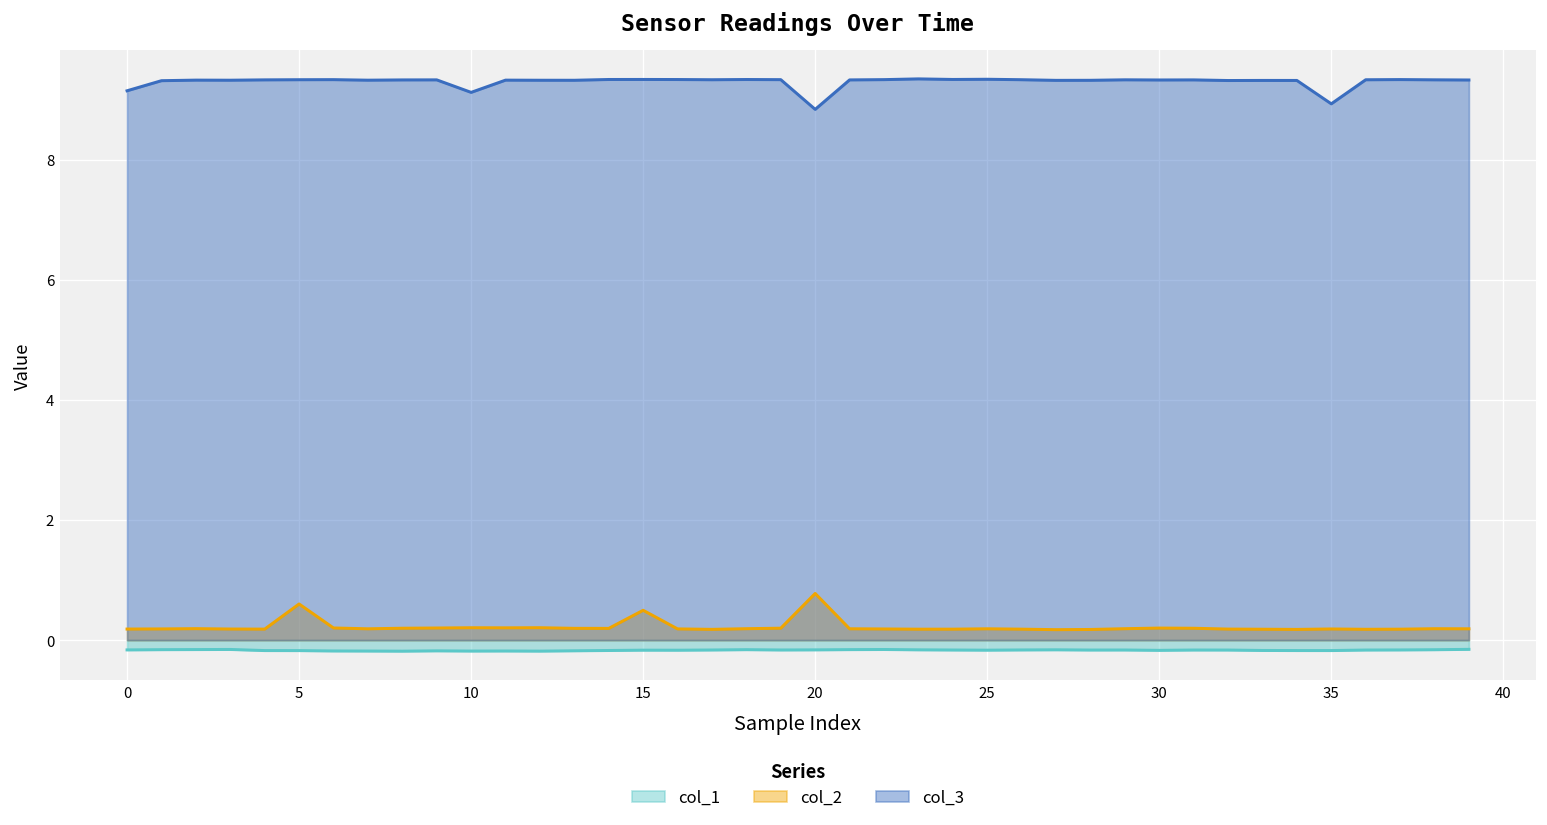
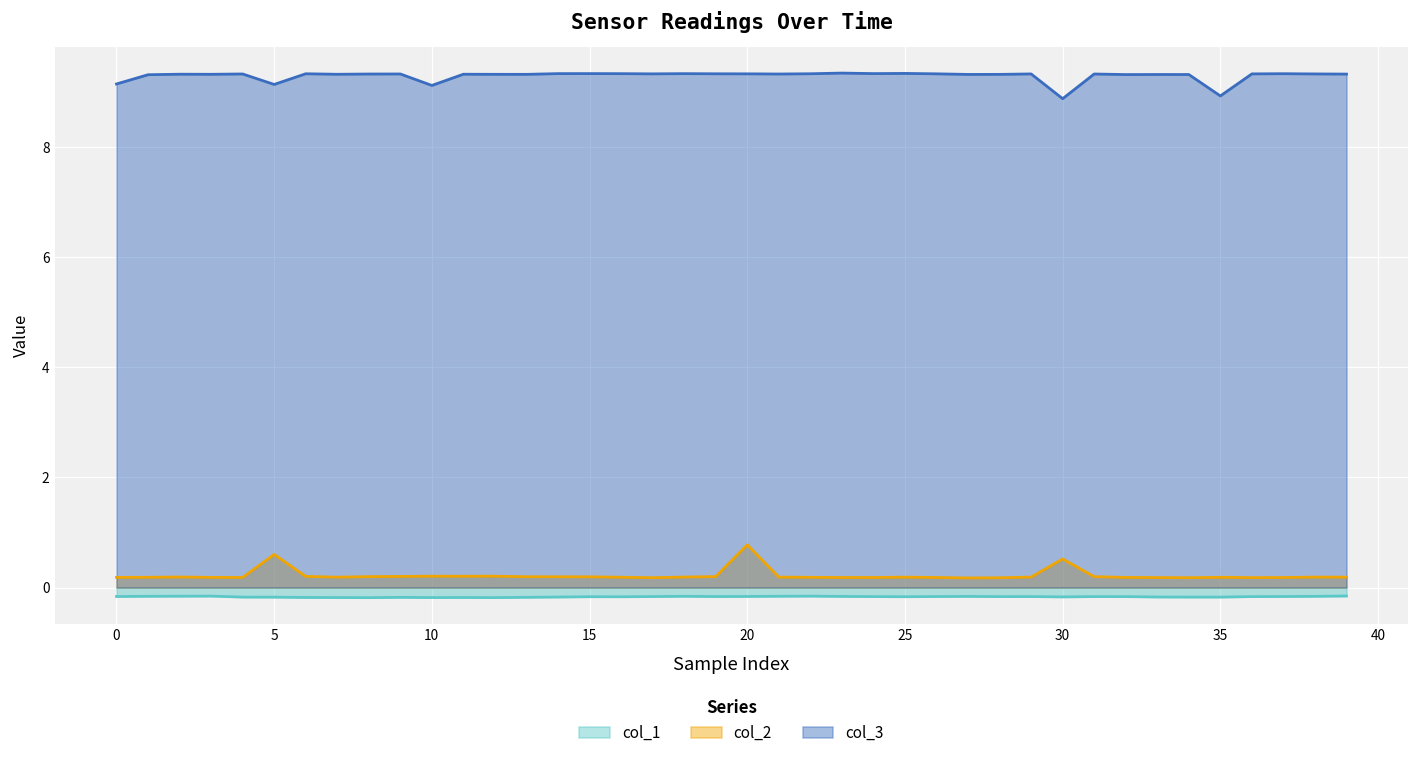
  {
    "col_2": {
      "0": 0.2,
      "5": 0.6,
      "10": 0.2,
-     "15": 0.5,
+     "15": 0.2,
      "20": 0.8,
      "25": 0.2,
-     "30": 0.2,
+     "30": 0.5,
      "35": 0.2
    },
    "col_3": {
      "0": 9.2,
-     "5": 9.3,
+     "5": 9.1,
      "10": 9.1,
      "15": 9.3,
-     "20": 8.8,
+     "20": 9.3,
      "25": 9.3,
-     "30": 9.3,
+     "30": 8.9,
      "35": 8.9
    }
  }
